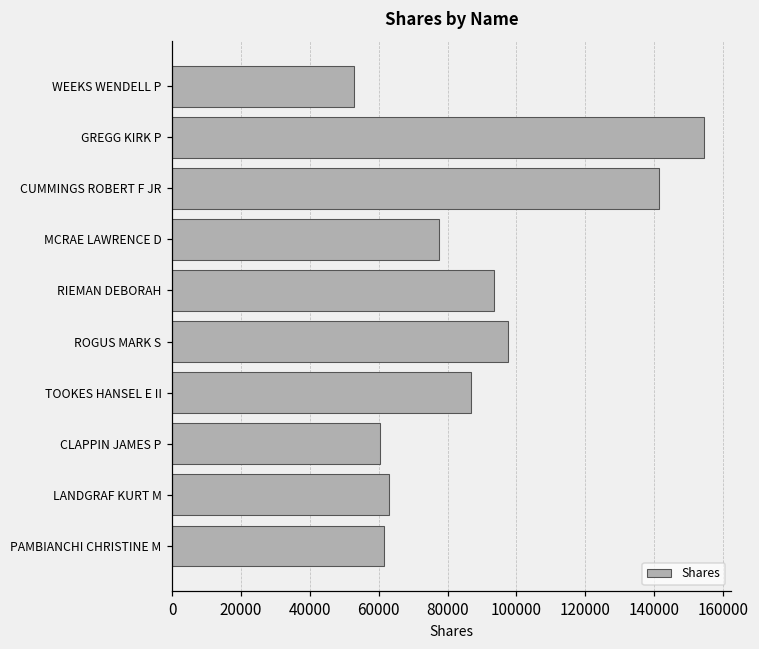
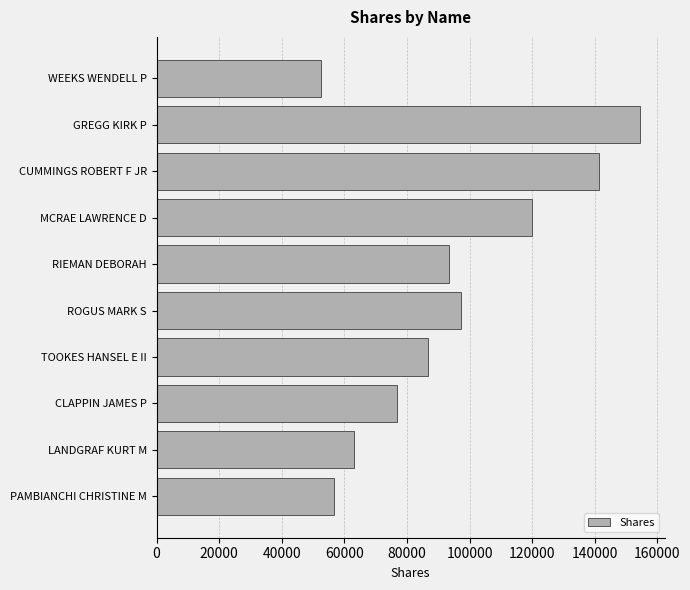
  {
    "WEEKS WENDELL P": 53000,
    "GREGG KIRK P": 155000,
    "CUMMINGS ROBERT F JR": 141000,
-   "MCRAE LAWRENCE D": 77000,
+   "MCRAE LAWRENCE D": 120000,
    "RIEMAN DEBORAH": 94000,
    "ROGUS MARK S": 97000,
    "TOOKES HANSEL E II": 87000,
-   "CLAPPIN JAMES P": 60000,
+   "CLAPPIN JAMES P": 77000,
    "LANDGRAF KURT M": 63000,
-   "PAMBIANCHI CHRISTINE M": 62000
+   "PAMBIANCHI CHRISTINE M": 57000
  }
